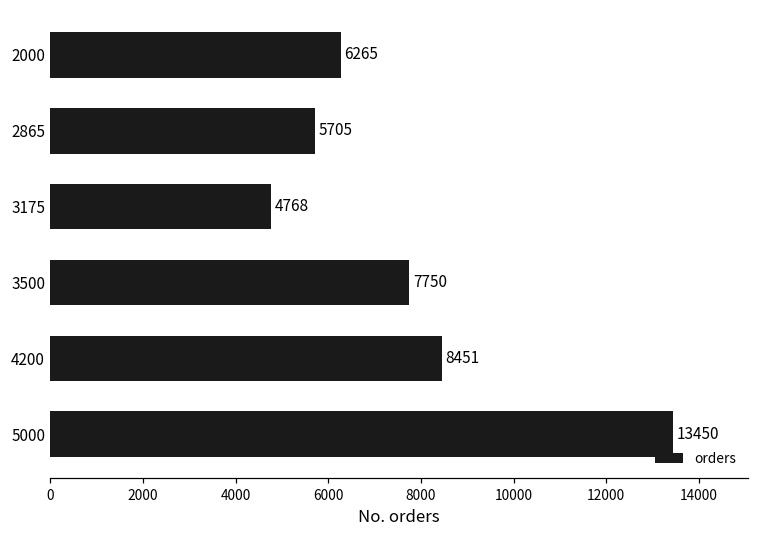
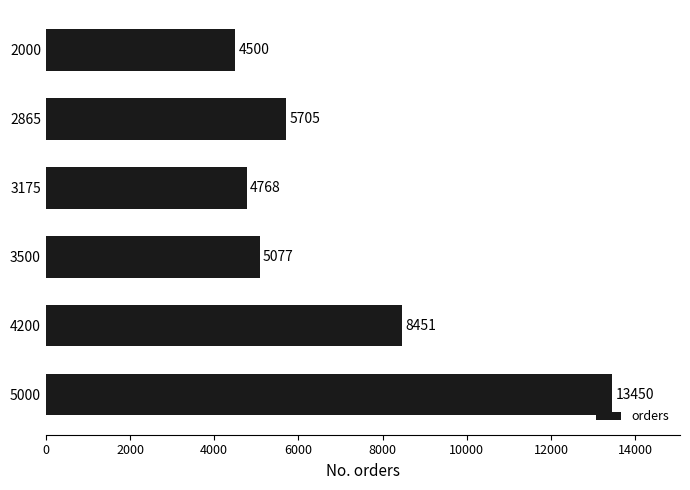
  {
-   "2000": 6265,
+   "2000": 4500,
    "2865": 5705,
    "3175": 4768,
-   "3500": 7750,
+   "3500": 5077,
    "4200": 8451,
    "5000": 13450
  }
